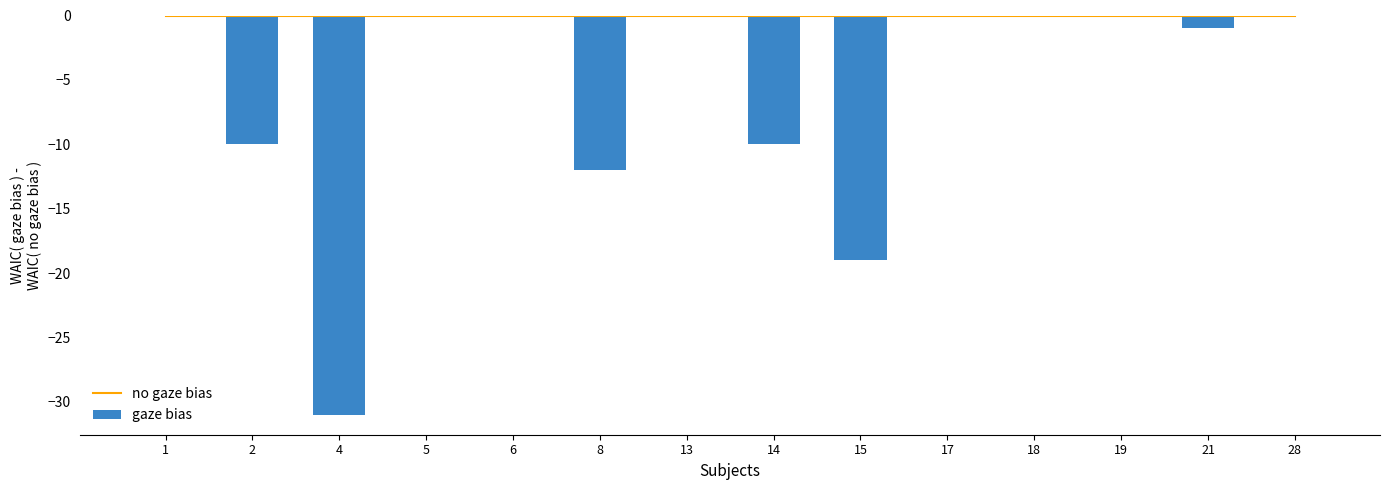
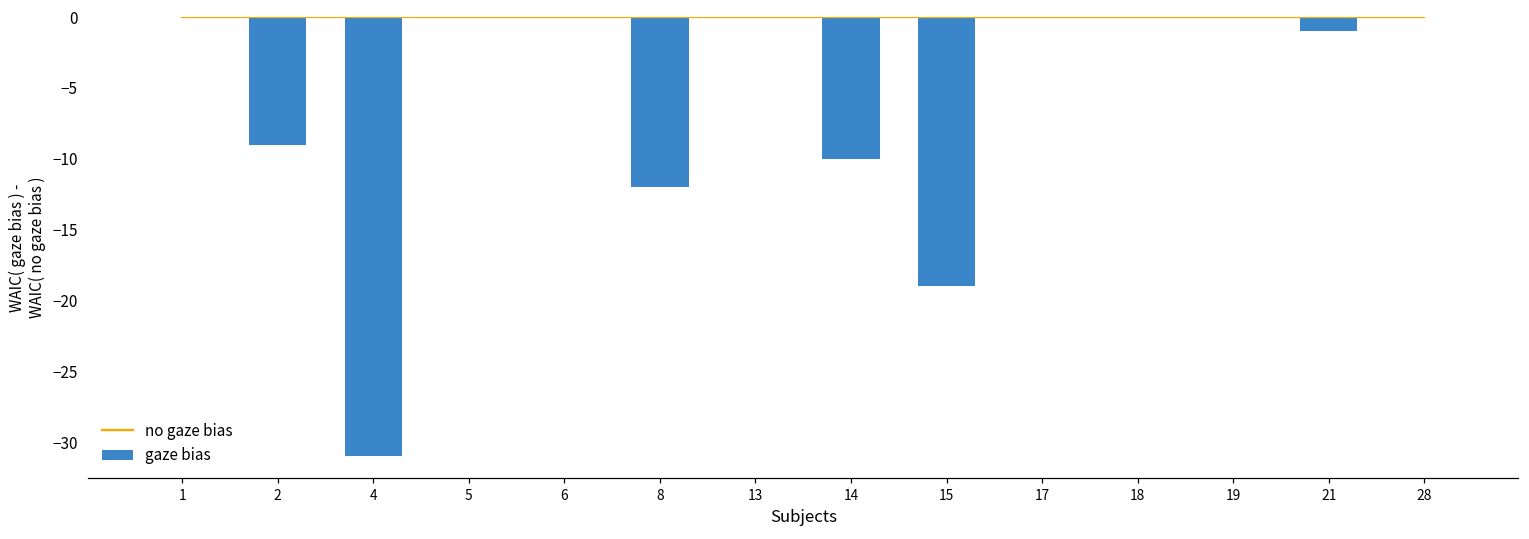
  {
    "no gaze bias": {
      "1": 0,
      "2": 0,
      "4": 0,
      "5": 0,
      "6": 0,
      "8": 0,
      "13": 0,
      "14": 0,
      "15": 0,
      "17": 0,
      "18": 0,
      "19": 0,
      "21": 0,
      "28": 0
    },
    "gaze bias": {
      "1": 0,
-     "2": -10,
+     "2": -9,
      "4": -31,
      "5": 0,
      "6": 0,
      "8": -12,
      "13": 0,
      "14": -10,
      "15": -19,
      "17": 0,
      "18": 0,
      "19": 0,
      "21": -1,
      "28": 0
    }
  }
